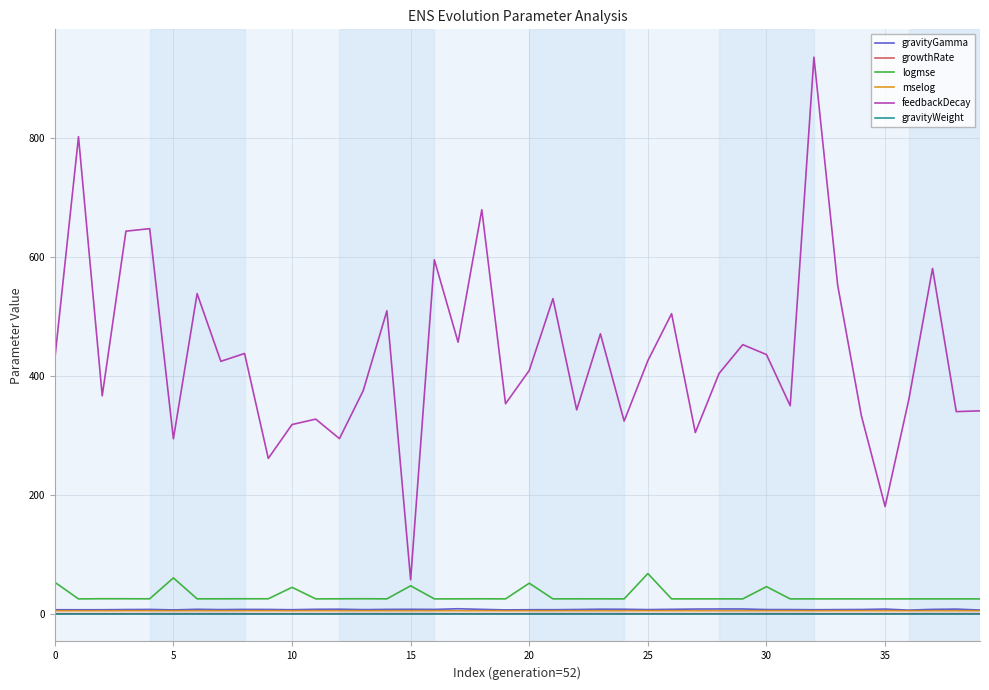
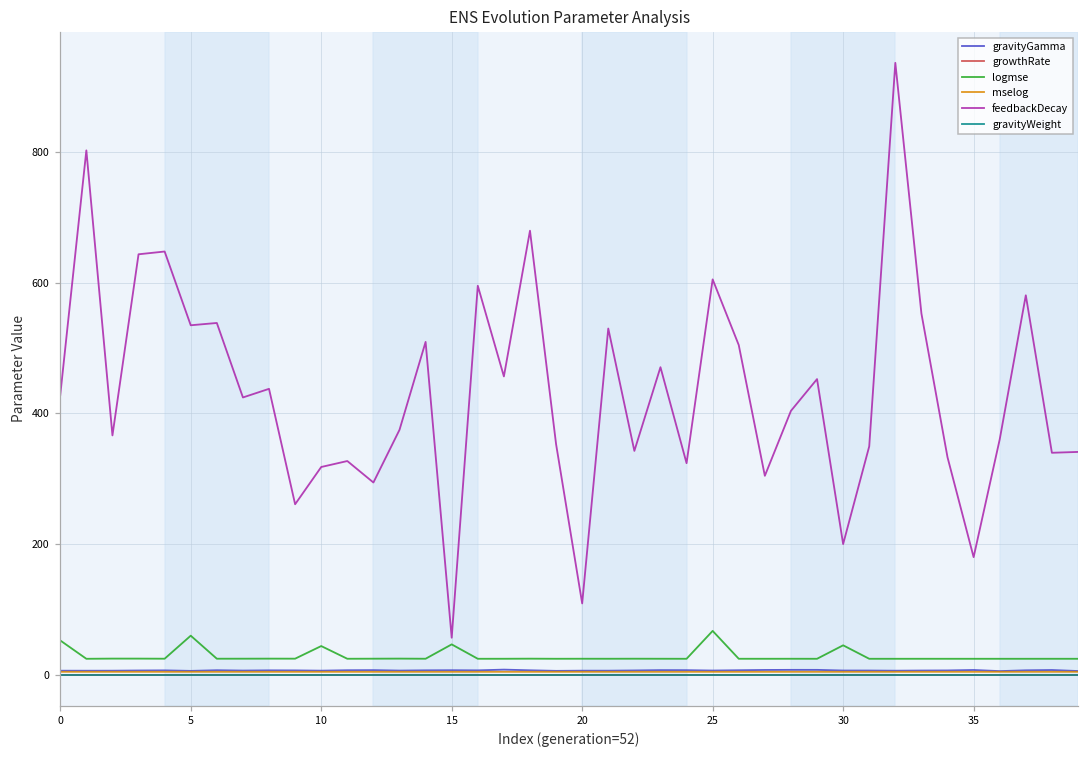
  {
    "gravityWeight": {
      "0": 0,
      "5": 0,
      "10": 0,
      "15": 0,
      "20": 0,
      "25": 0,
      "30": 0,
      "35": 0
    },
    "logmse": {
      "0": 50,
      "5": 60,
      "10": 40,
      "15": 50,
-     "20": 50,
+     "20": 20,
      "25": 70,
      "30": 50,
      "35": 20
    },
    "feedbackDecay": {
      "0": 430,
-     "5": 290,
+     "5": 530,
      "10": 320,
      "15": 60,
-     "20": 410,
-     "25": 430,
-     "30": 440,
+     "20": 110,
+     "25": 600,
+     "30": 200,
      "35": 180
    }
  }
